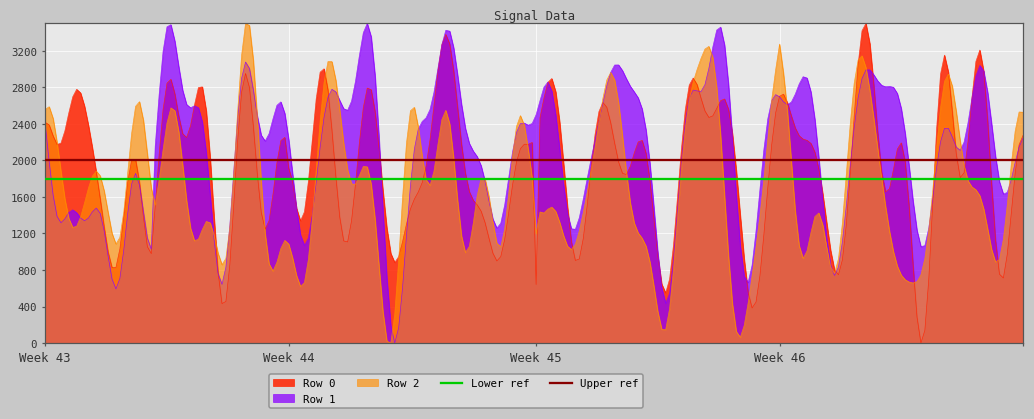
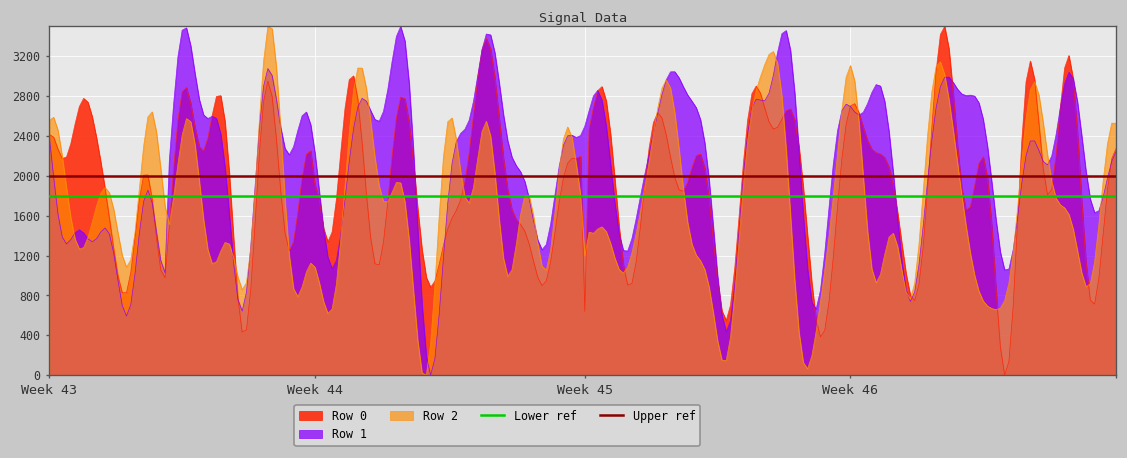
  {
    "Row 0": {
      "Week 43": 2400,
      "Week 44": 1900,
      "Week 45": 600
    },
    "Row 1": {
      "Week 43": 2400,
      "Week 44": 2200,
      "Week 45": 2500
    },
    "Row 2": {
      "Week 43": 2600,
      "Week 44": 1100,
      "Week 45": 1200,
-     "Week 46": 3300
+     "Week 46": 3100
    }
  }
